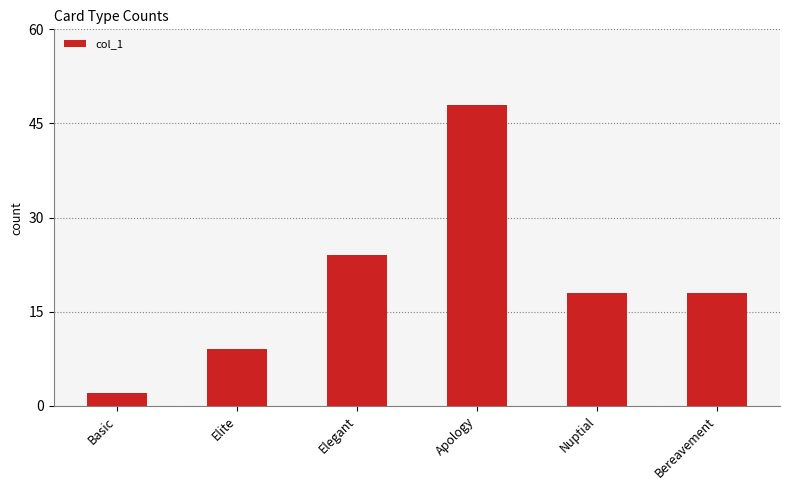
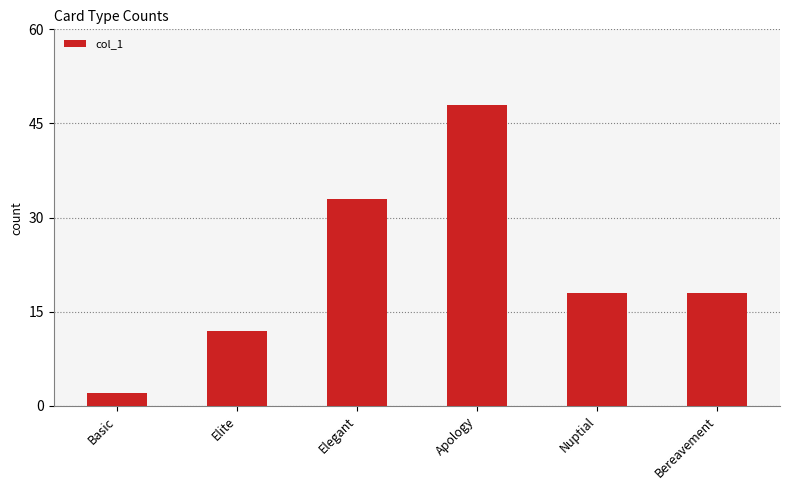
  {
    "Basic": 2,
-   "Elite": 9,
-   "Elegant": 24,
+   "Elite": 12,
+   "Elegant": 33,
    "Apology": 48,
    "Nuptial": 18,
    "Bereavement": 18
  }
